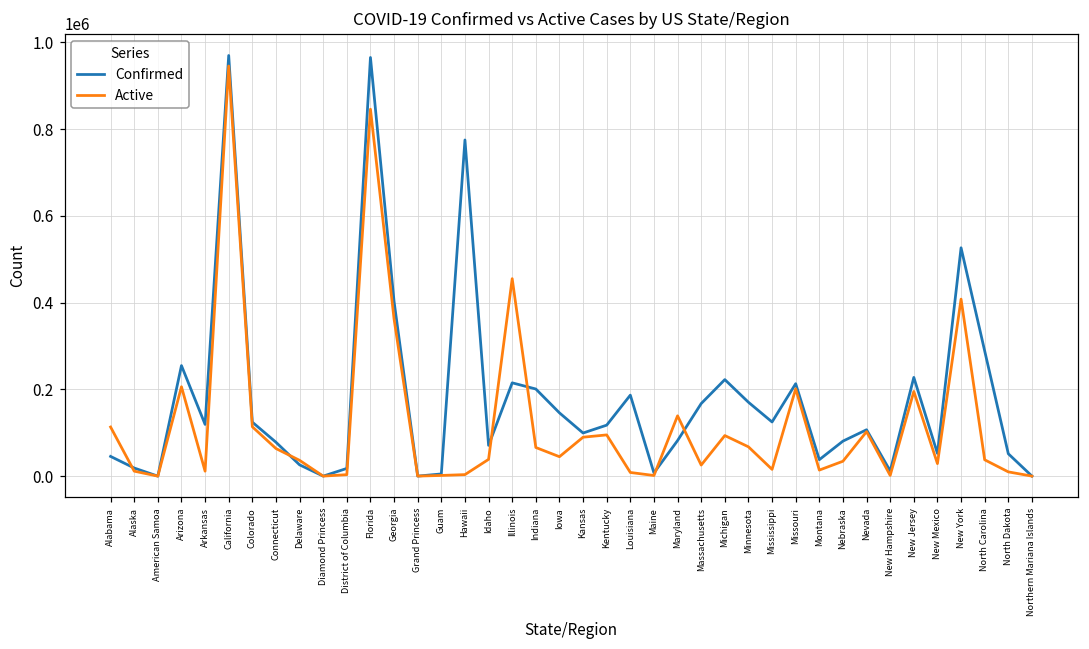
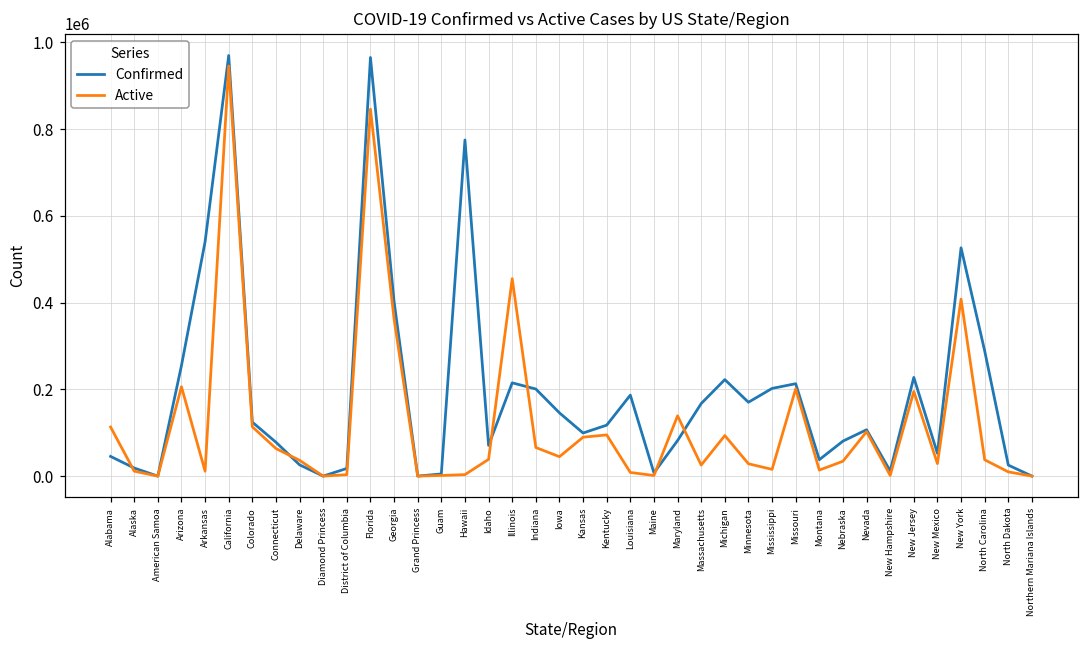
  {
    "Confirmed": {
      "Alabama": 50000,
      "Alaska": 20000,
      "Arizona": 250000,
-     "Arkansas": 120000,
+     "Arkansas": 540000,
      "California": 970000,
      "Colorado": 120000,
      "Connecticut": 80000,
      "Delaware": 30000,
      "District of Columbia": 20000,
      "Florida": 960000,
      "Georgia": 400000,
      "Hawaii": 770000,
      "Idaho": 70000,
      "Illinois": 220000,
      "Indiana": 200000,
      "Iowa": 150000,
      "Kansas": 100000,
      "Kentucky": 120000,
      "Louisiana": 190000,
      "Maryland": 80000,
      "Massachusetts": 170000,
      "Michigan": 220000,
      "Minnesota": 170000,
-     "Mississippi": 120000,
+     "Mississippi": 200000,
      "Missouri": 210000,
      "Montana": 40000,
      "Nebraska": 80000,
      "New Hampshire": 10000,
      "New Jersey": 230000,
      "New Mexico": 50000,
      "New York": 530000,
      "North Carolina": 290000,
-     "North Dakota": 50000
+     "North Dakota": 30000
    },
    "Active": {
      "Alabama": 110000,
      "Alaska": 10000,
      "Arizona": 210000,
      "Arkansas": 10000,
      "California": 950000,
      "Colorado": 110000,
      "Connecticut": 60000,
      "Delaware": 40000,
      "District of Columbia": 0,
      "Florida": 850000,
      "Georgia": 360000,
      "Hawaii": 0,
      "Idaho": 40000,
      "Illinois": 460000,
      "Indiana": 70000,
      "Iowa": 40000,
      "Kansas": 90000,
      "Kentucky": 100000,
      "Louisiana": 10000,
      "Maryland": 140000,
      "Massachusetts": 30000,
      "Michigan": 90000,
-     "Minnesota": 70000,
+     "Minnesota": 30000,
      "Mississippi": 20000,
      "Missouri": 200000,
      "Montana": 10000,
      "Nebraska": 30000,
      "New Hampshire": 0,
      "New Jersey": 200000,
      "New Mexico": 30000,
      "New York": 410000,
      "North Carolina": 40000,
      "North Dakota": 10000
    }
  }
